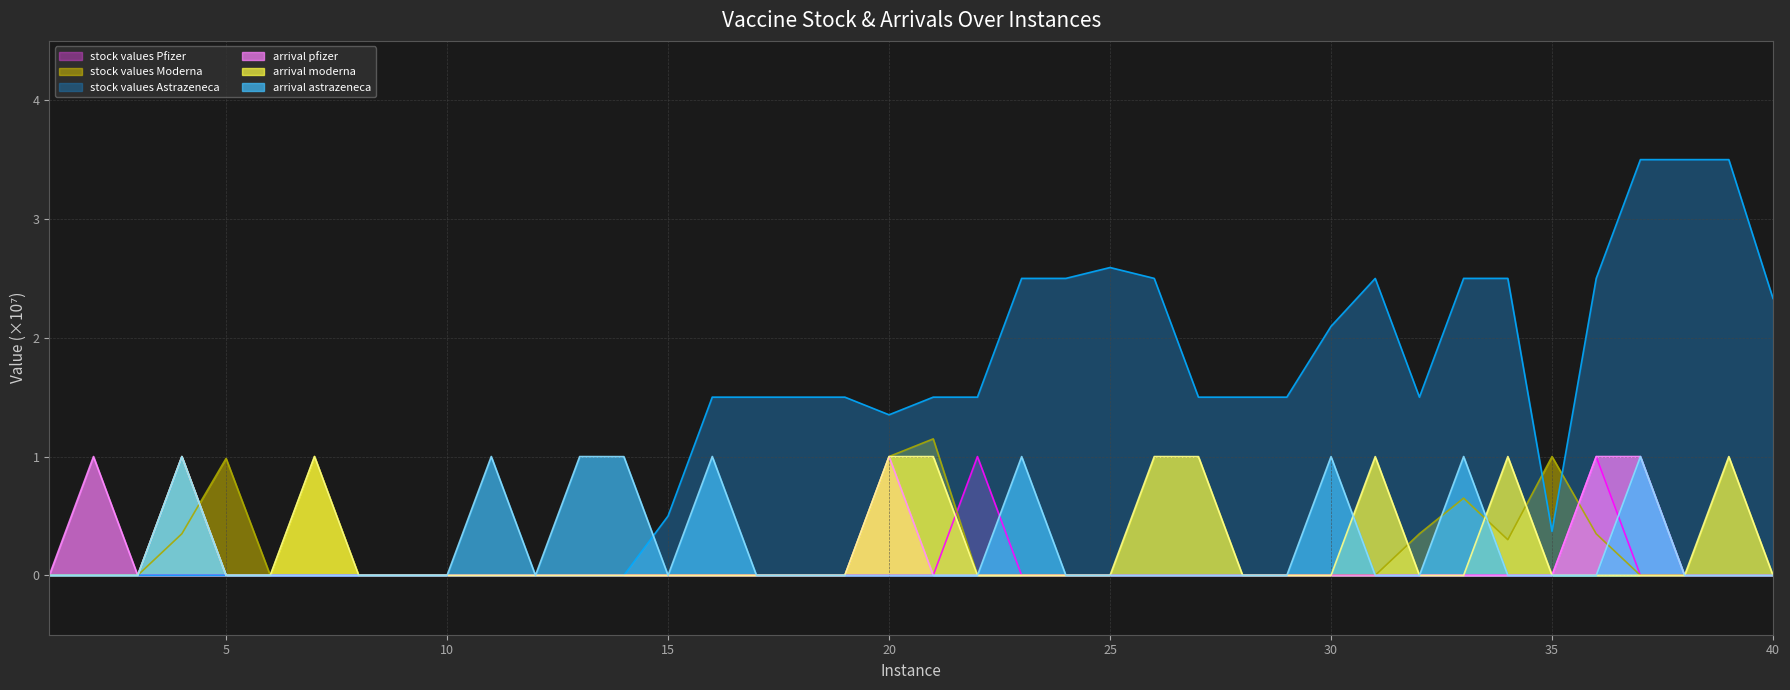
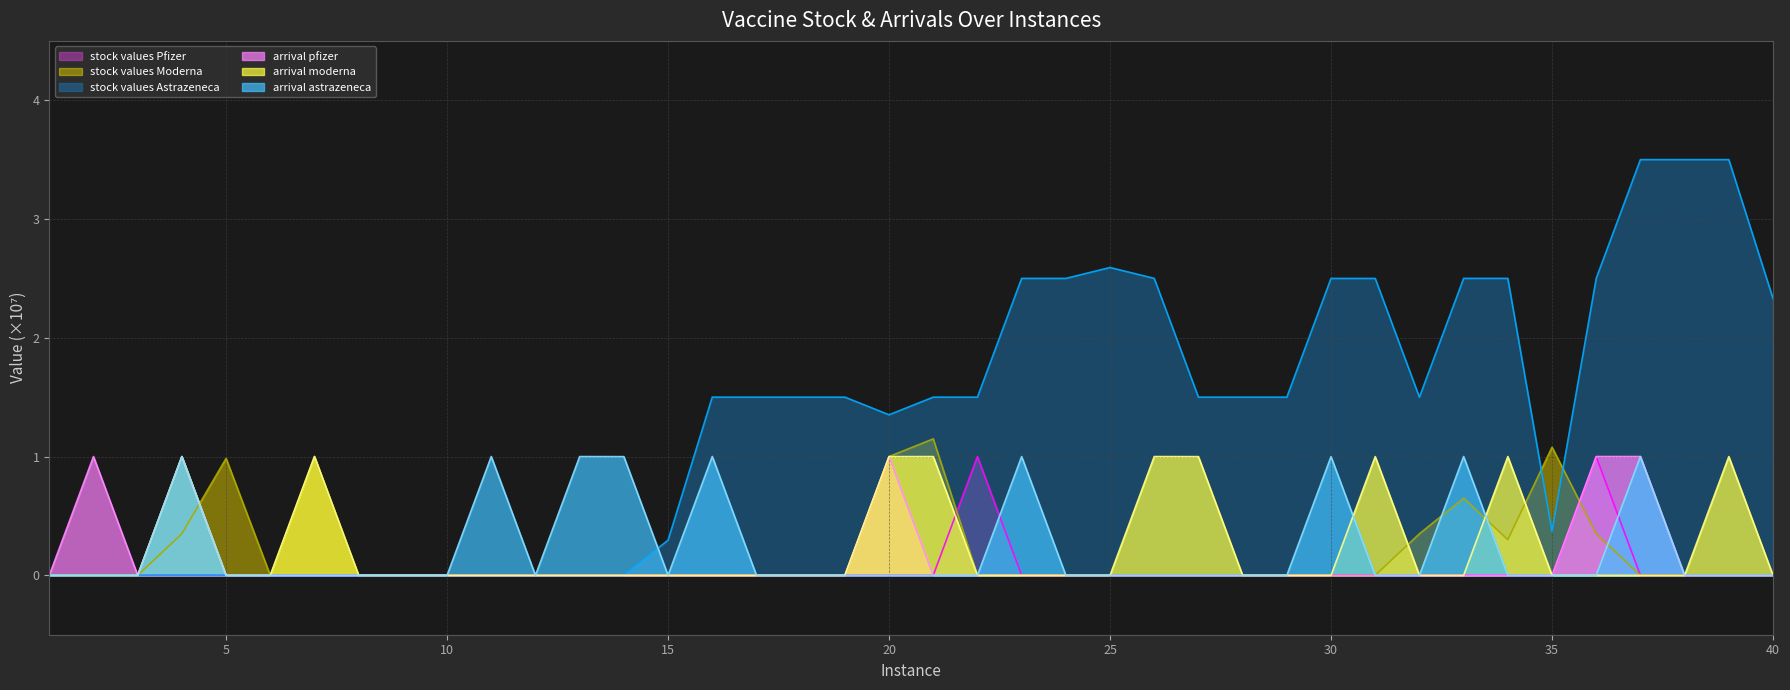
  {
    "stock values Moderna": {
      "5": 0.98,
-     "35": 1.00
+     "35": 1.08
    },
    "stock values Astrazeneca": {
-     "15": 0.50,
+     "15": 0.30,
      "20": 1.35,
      "25": 2.59,
-     "30": 2.10,
+     "30": 2.50,
      "35": 0.37,
      "40": 2.33
    },
    "arrival astrazeneca": {
      "30": 1.00
    }
  }
